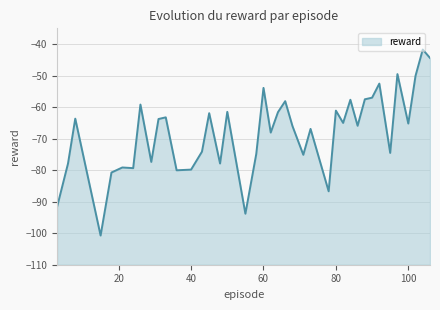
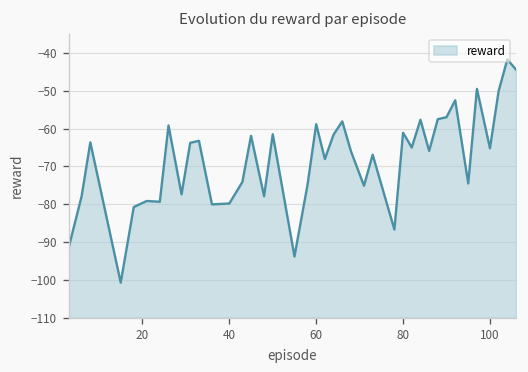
  {
    "40": -80,
-   "60": -54,
+   "60": -59,
    "80": -61,
    "100": -65
  }
